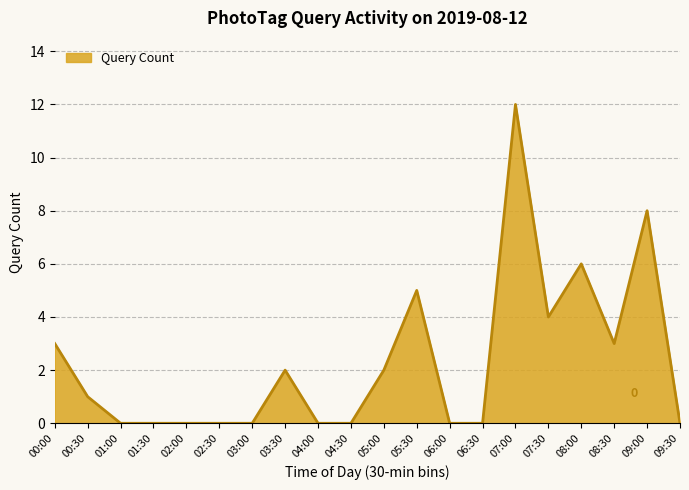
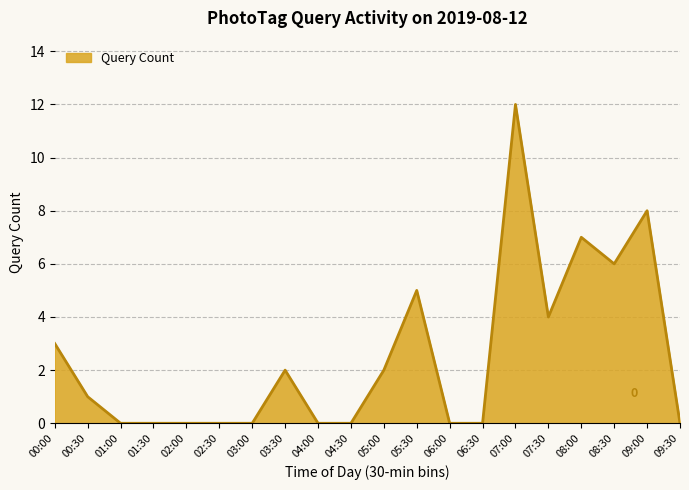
  {
    "00:00": 3,
    "00:30": 1,
    "01:00": 0,
    "01:30": 0,
    "02:00": 0,
    "02:30": 0,
    "03:00": 0,
    "03:30": 2,
    "04:00": 0,
    "04:30": 0,
    "05:00": 2,
    "05:30": 5,
    "06:00": 0,
    "06:30": 0,
    "07:00": 12,
    "07:30": 4,
-   "08:00": 6,
-   "08:30": 3,
+   "08:00": 7,
+   "08:30": 6,
    "09:00": 8,
    "09:30": 0
  }
